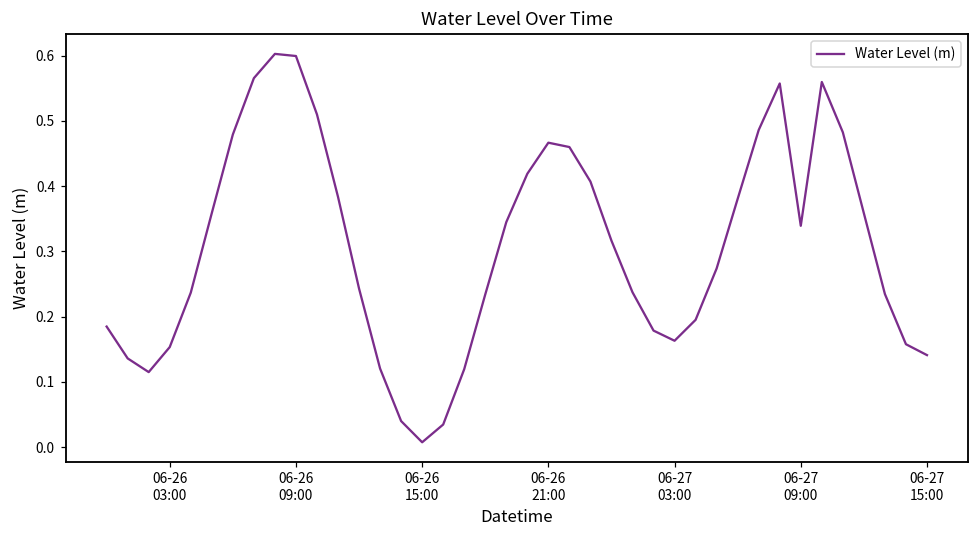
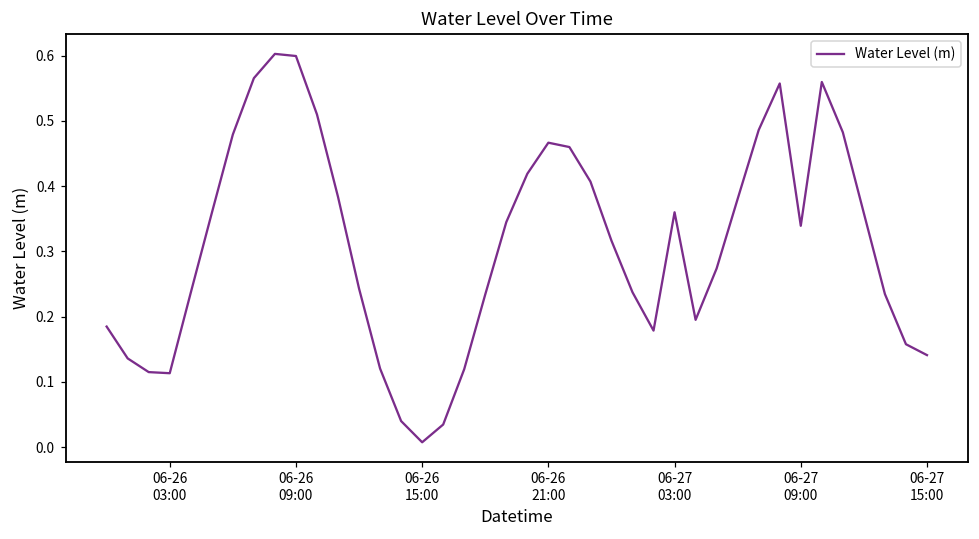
  {
-   "06-26 03:00": 0.15,
+   "06-26 03:00": 0.11,
    "06-26 09:00": 0.60,
    "06-26 15:00": 0.01,
    "06-26 21:00": 0.47,
-   "06-27 03:00": 0.16,
+   "06-27 03:00": 0.36,
    "06-27 09:00": 0.34,
    "06-27 15:00": 0.14
  }
